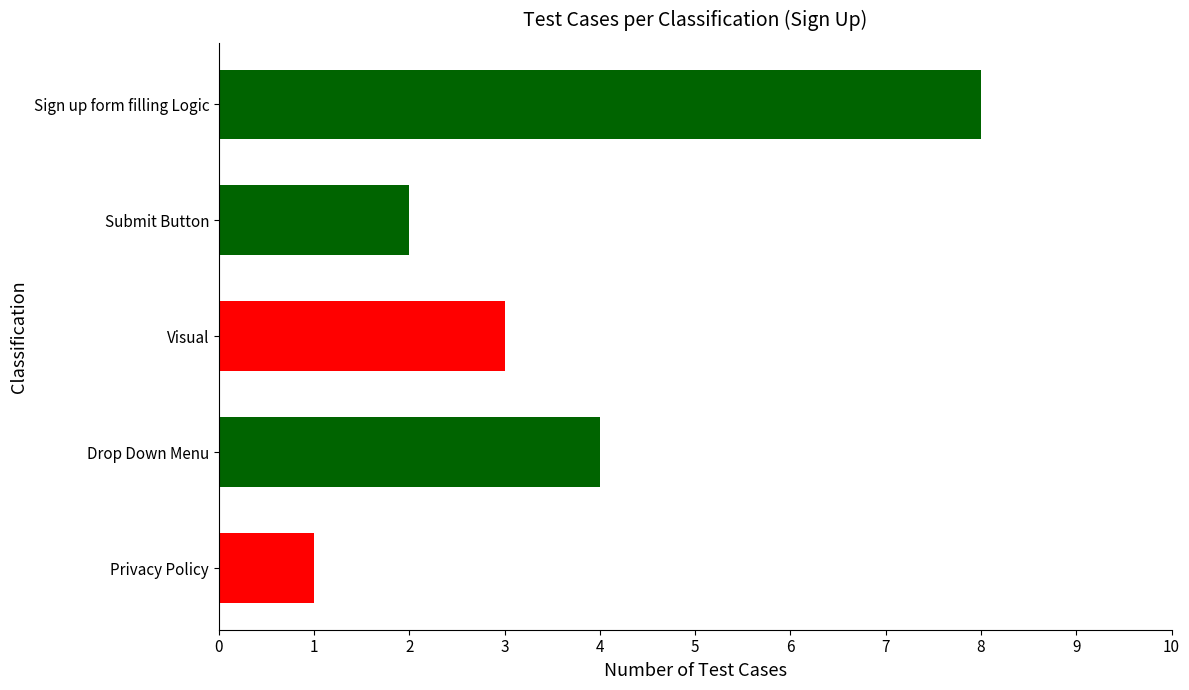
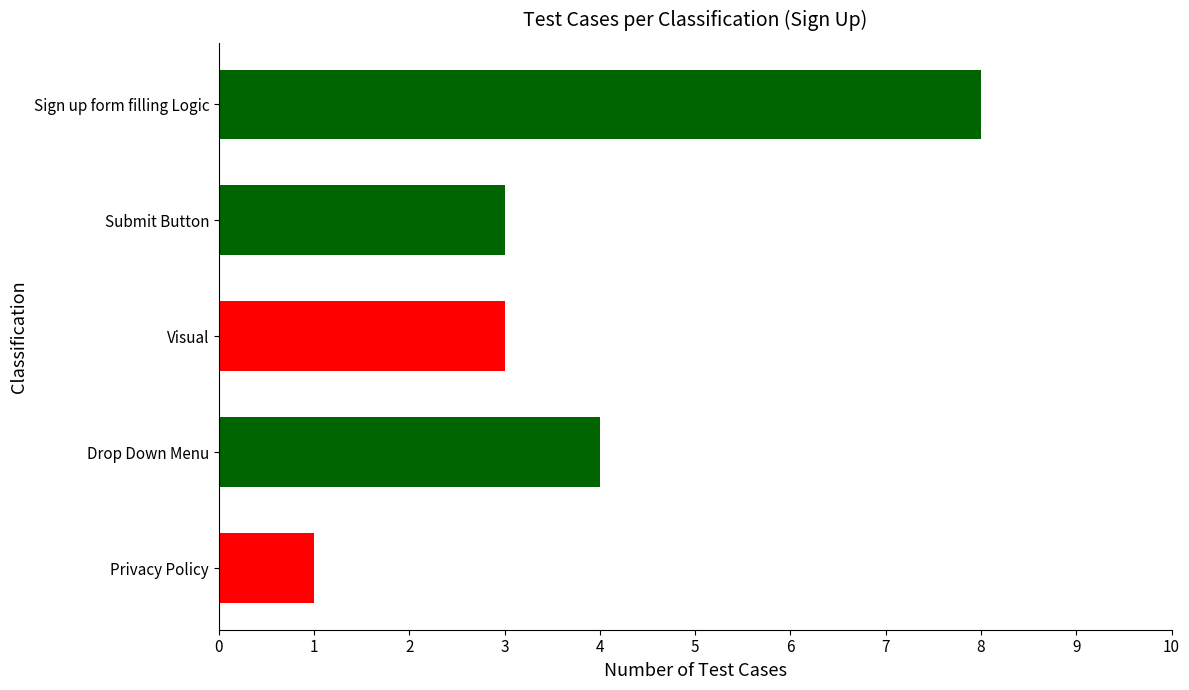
  {
    "Sign up form filling Logic": 8,
-   "Submit Button": 2,
+   "Submit Button": 3,
    "Visual": 3,
    "Drop Down Menu": 4,
    "Privacy Policy": 1
  }
